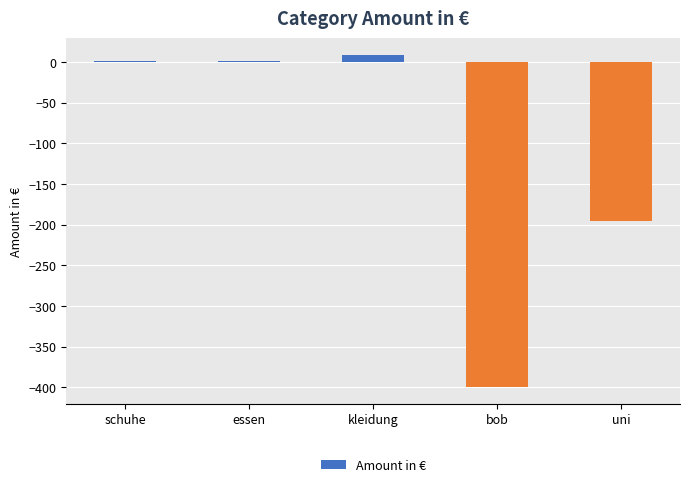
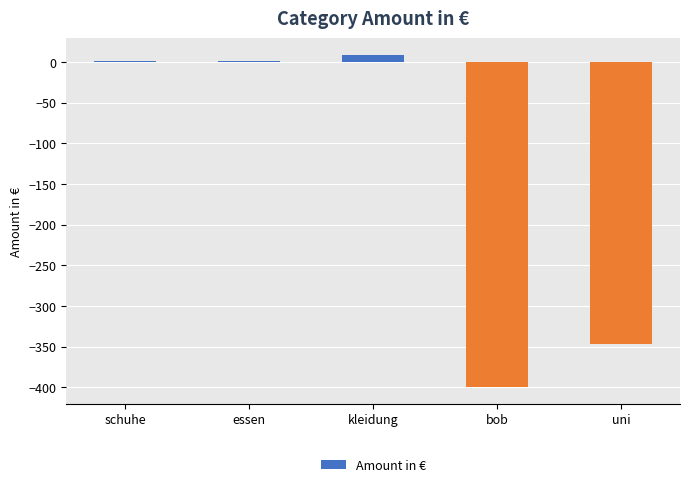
  {
    "kleidung": 10,
    "bob": -400,
-   "uni": -200
+   "uni": -350
  }
